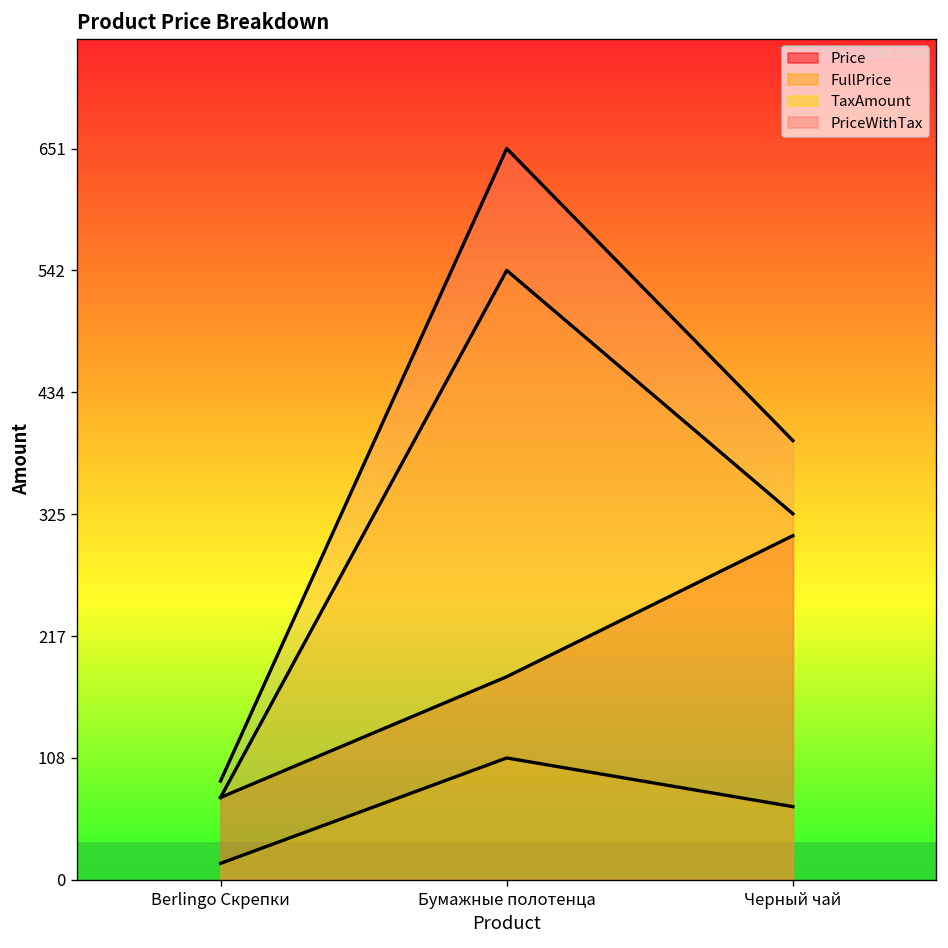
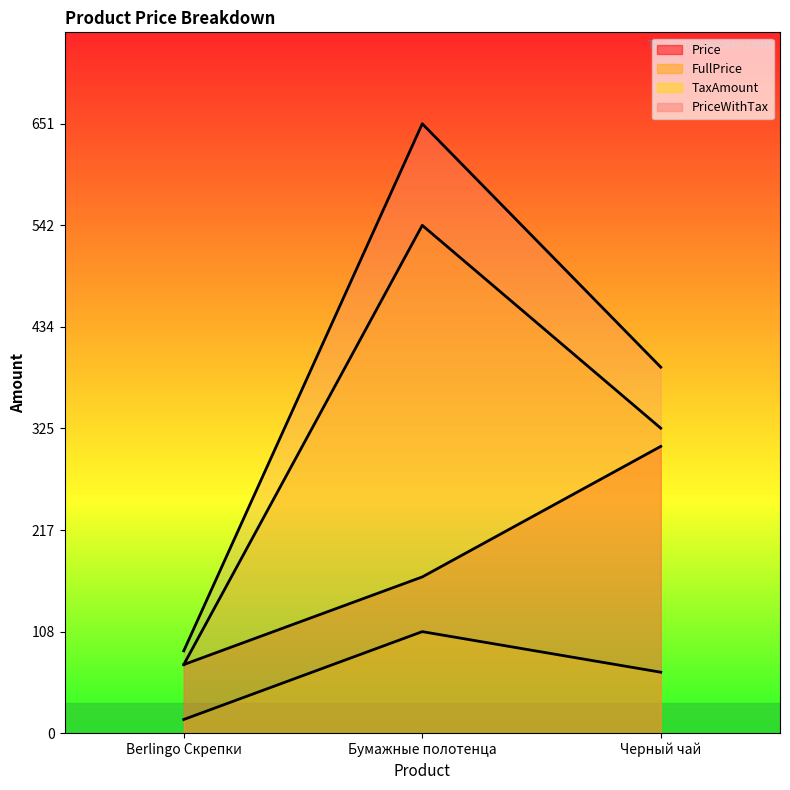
  {
    "Price": {
-     "Бумажные полотенца": 180,
+     "Бумажные полотенца": 170,
      "Черный чай": 310
    }
  }
